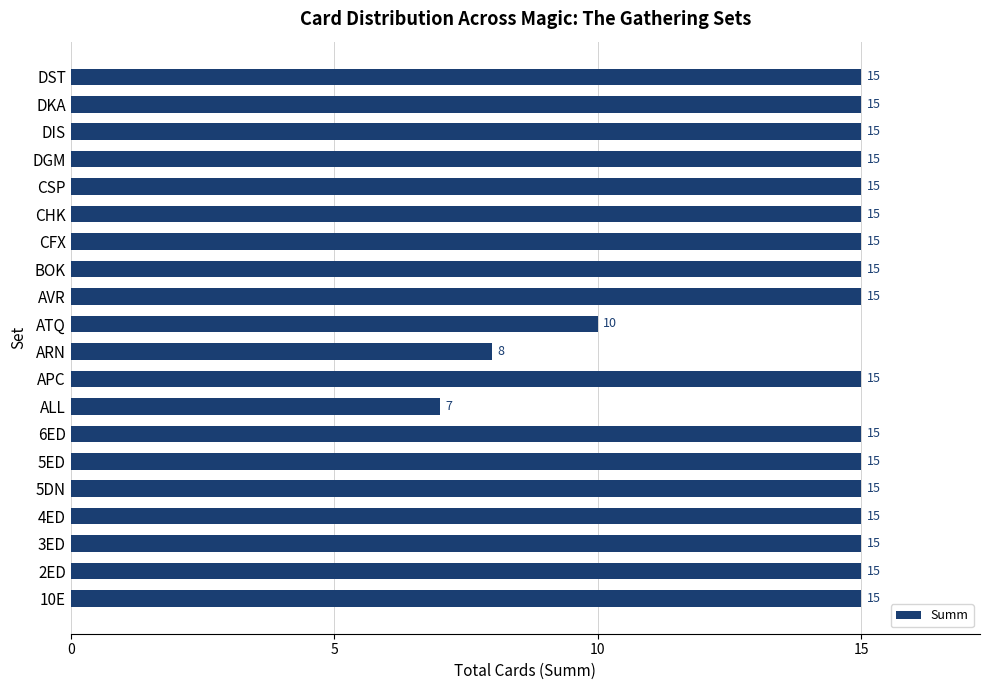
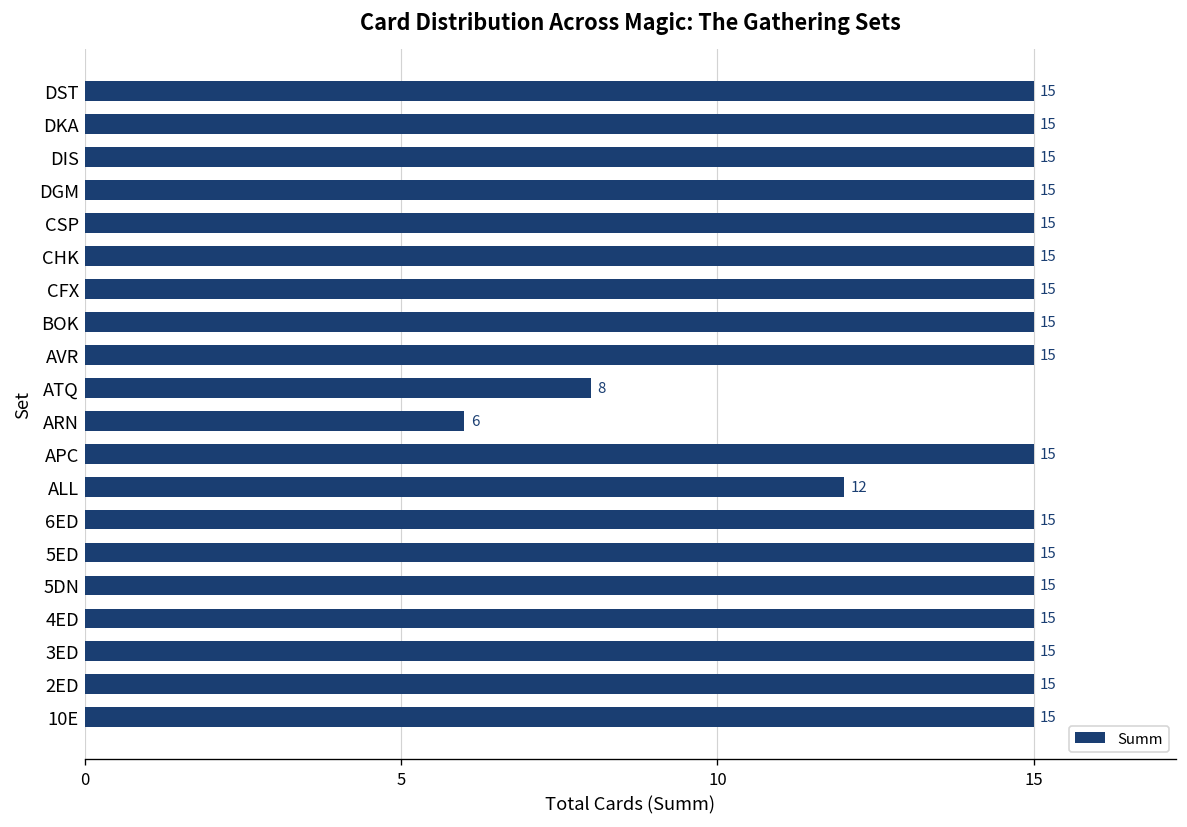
  {
    "DST": 15,
    "DKA": 15,
    "DIS": 15,
    "DGM": 15,
    "CSP": 15,
    "CHK": 15,
    "CFX": 15,
    "BOK": 15,
    "AVR": 15,
-   "ATQ": 10,
-   "ARN": 8,
+   "ATQ": 8,
+   "ARN": 6,
    "APC": 15,
-   "ALL": 7,
+   "ALL": 12,
    "6ED": 15,
    "5ED": 15,
    "5DN": 15,
    "4ED": 15,
    "3ED": 15,
    "2ED": 15,
    "10E": 15
  }
